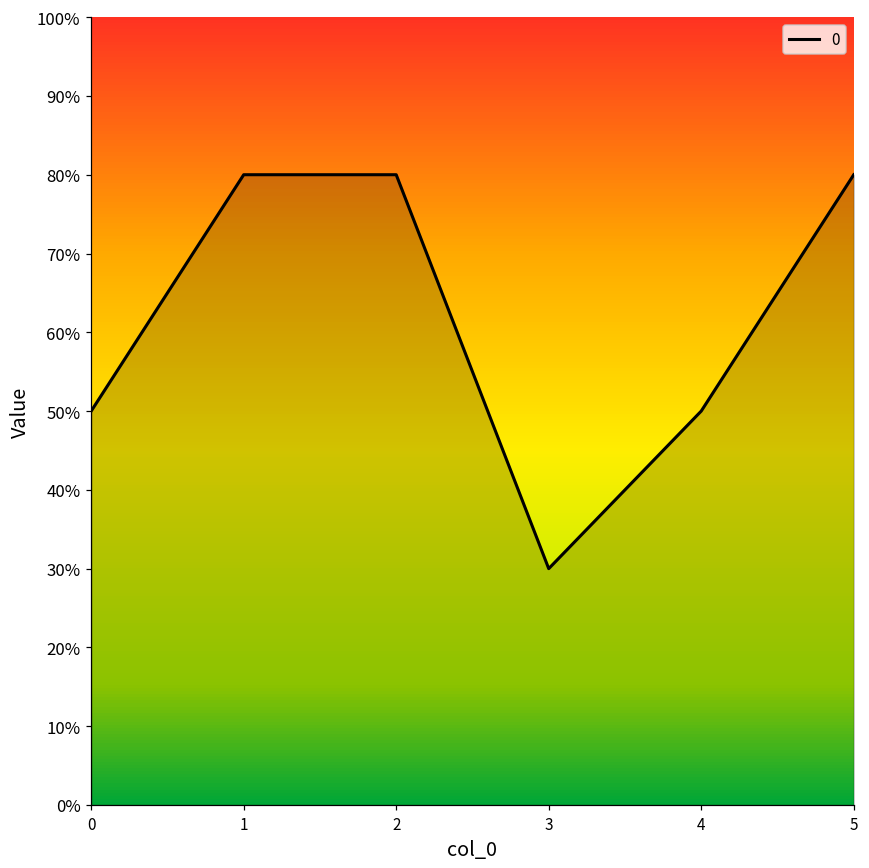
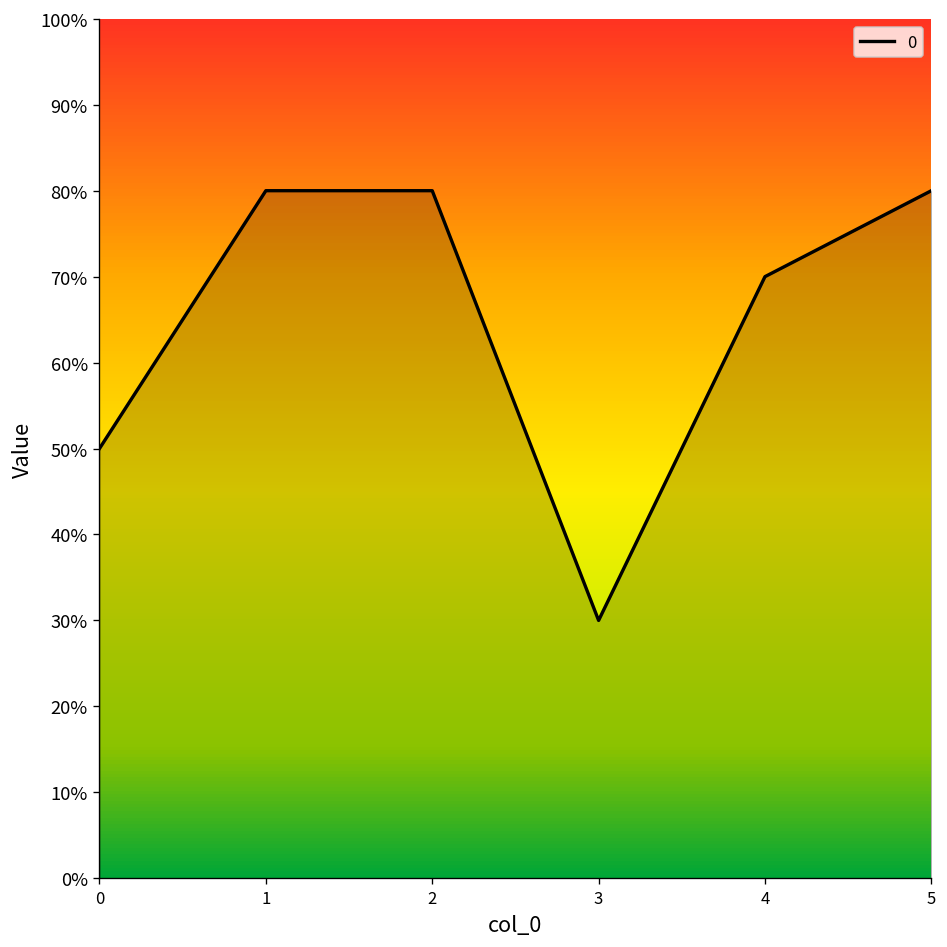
  {
    "0": "50%",
    "1": "80%",
    "2": "80%",
    "3": "30%",
-   "4": "50%",
+   "4": "70%",
    "5": "80%"
  }
